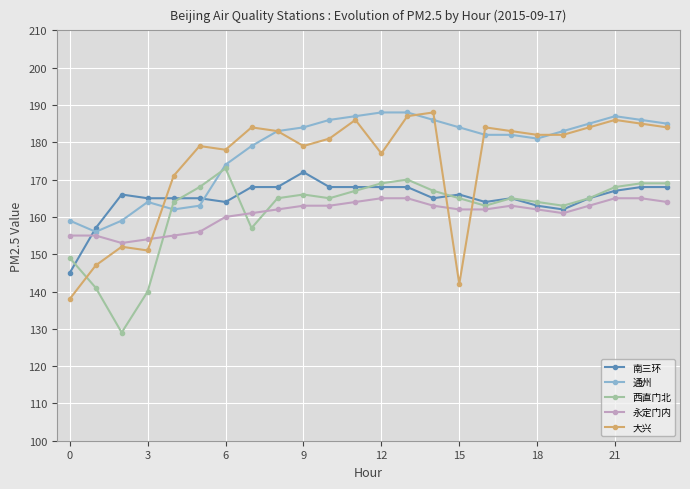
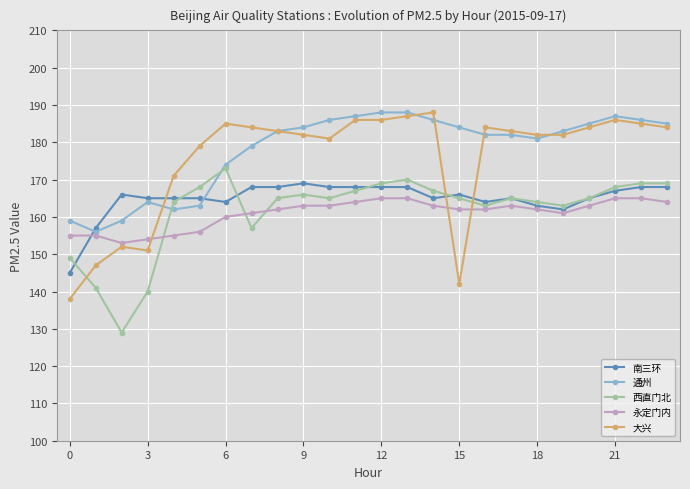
  {
    "南三环": {
      "0": 145,
      "3": 165,
      "6": 164,
-     "9": 172,
+     "9": 169,
      "12": 168,
      "15": 166,
      "18": 163,
      "21": 167
    },
    "大兴": {
      "0": 138,
      "3": 151,
-     "6": 178,
-     "9": 179,
-     "12": 177,
+     "6": 185,
+     "9": 182,
+     "12": 186,
      "15": 142,
      "18": 182,
      "21": 186
    }
  }
